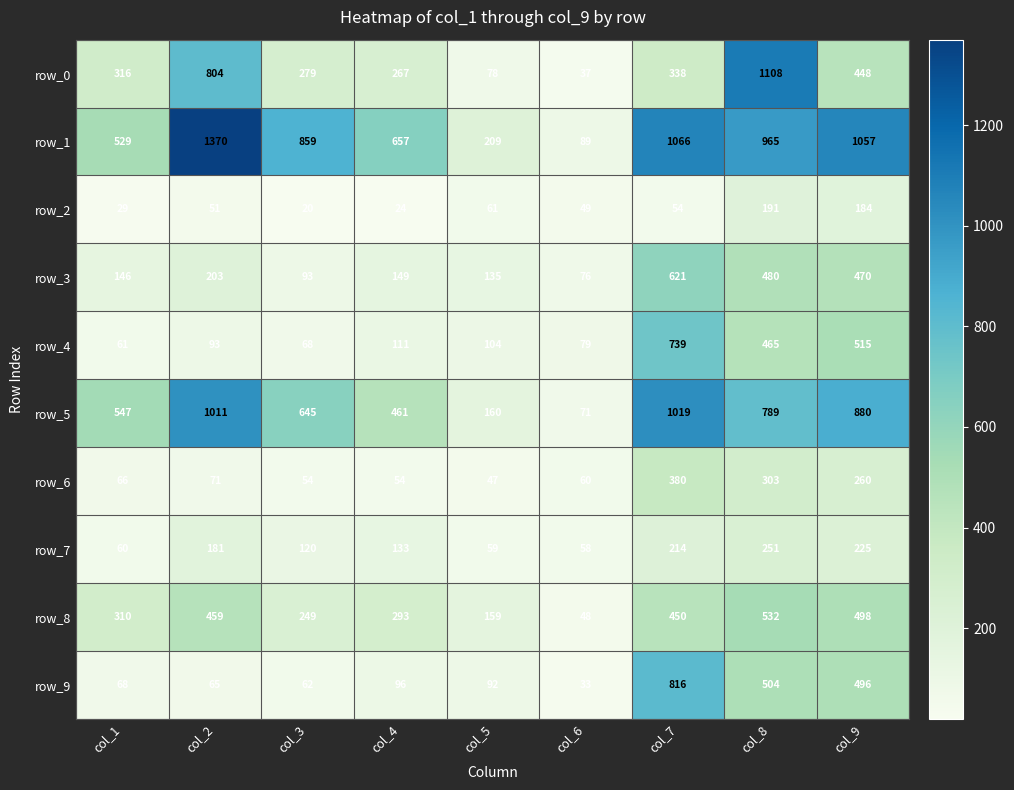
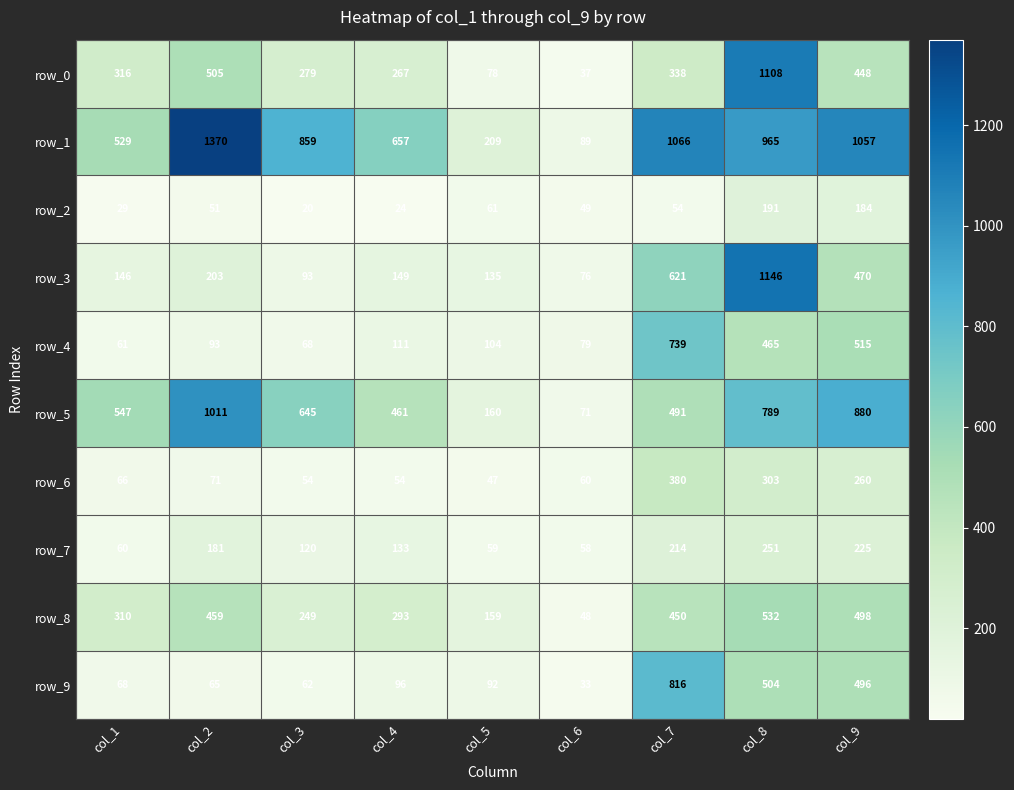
  {
    "row_0": {
      "col_1": 316,
-     "col_2": 804,
+     "col_2": 505,
      "col_3": 279,
      "col_7": 338,
      "col_8": 1108,
      "col_9": 448
    },
    "row_1": {
      "col_1": 529,
      "col_2": 1370,
      "col_3": 859,
      "col_4": 657,
      "col_7": 1066,
      "col_8": 965,
      "col_9": 1057
    },
    "row_3": {
      "col_7": 621,
-     "col_8": 480,
+     "col_8": 1146,
      "col_9": 470
    },
    "row_4": {
      "col_7": 739,
      "col_8": 465,
      "col_9": 515
    },
    "row_5": {
      "col_1": 547,
      "col_2": 1011,
      "col_3": 645,
      "col_4": 461,
-     "col_7": 1019,
+     "col_7": 491,
      "col_8": 789,
      "col_9": 880
    },
    "row_6": {
      "col_7": 380,
      "col_8": 303
    },
    "row_8": {
      "col_1": 310,
      "col_2": 459,
      "col_4": 293,
      "col_7": 450,
      "col_8": 532,
      "col_9": 498
    },
    "row_9": {
      "col_7": 816,
      "col_8": 504,
      "col_9": 496
    }
  }
